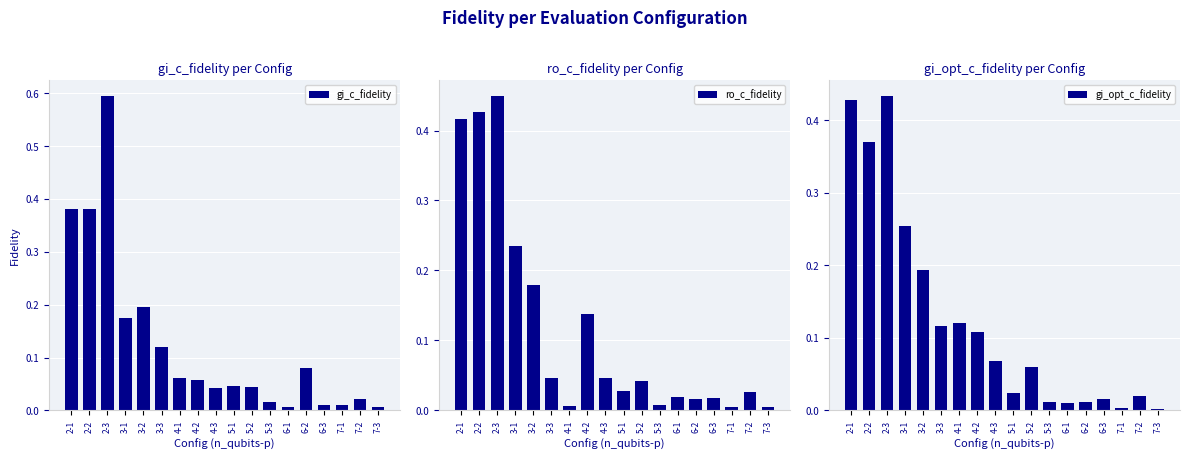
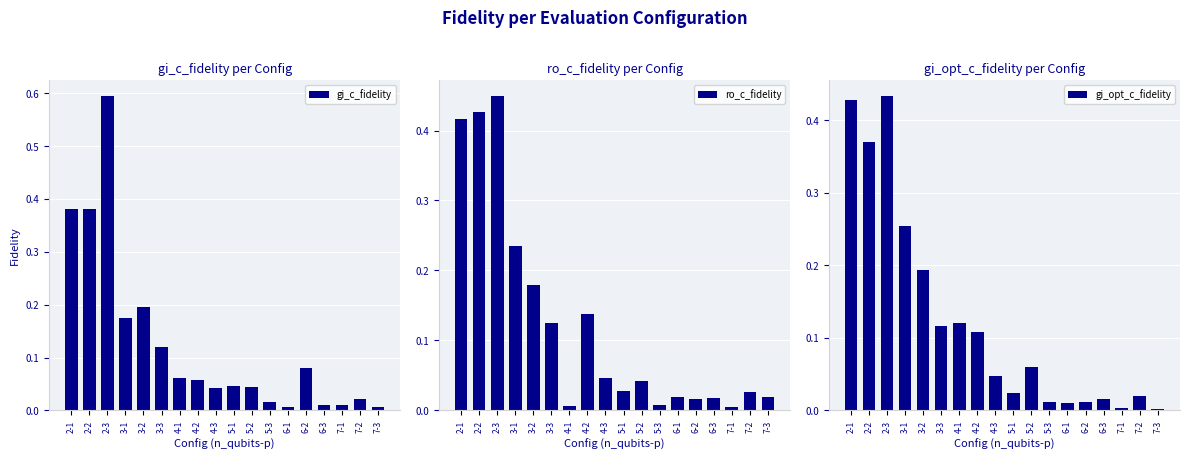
  {
    "gi_c_fidelity per Config": {
      "2-1": 0.38,
      "2-2": 0.38,
      "2-3": 0.59,
      "3-1": 0.18,
      "3-2": 0.20,
      "3-3": 0.12,
      "4-1": 0.06,
      "4-2": 0.06,
      "4-3": 0.04,
      "5-1": 0.05,
      "5-2": 0.04,
      "5-3": 0.02,
      "6-1": 0.01,
      "6-2": 0.08,
      "6-3": 0.01,
      "7-1": 0.01,
      "7-2": 0.02,
      "7-3": 0.01
    },
    "ro_c_fidelity per Config": {
      "2-1": 0.42,
      "2-2": 0.43,
      "2-3": 0.45,
      "3-1": 0.23,
      "3-2": 0.18,
-     "3-3": 0.05,
+     "3-3": 0.13,
      "4-1": 0.01,
      "4-2": 0.14,
      "4-3": 0.05,
      "5-1": 0.03,
      "5-2": 0.04,
      "5-3": 0.01,
      "6-1": 0.02,
      "6-2": 0.02,
      "6-3": 0.02,
      "7-1": 0.00,
      "7-2": 0.03,
-     "7-3": 0.00
+     "7-3": 0.02
    },
    "gi_opt_c_fidelity per Config": {
      "2-1": 0.43,
      "2-2": 0.37,
      "2-3": 0.43,
      "3-1": 0.25,
      "3-2": 0.19,
      "3-3": 0.12,
      "4-1": 0.12,
      "4-2": 0.11,
-     "4-3": 0.07,
+     "4-3": 0.05,
      "5-1": 0.02,
      "5-2": 0.06,
      "5-3": 0.01,
      "6-1": 0.01,
      "6-2": 0.01,
      "6-3": 0.02,
      "7-1": 0.00,
      "7-2": 0.02
    }
  }
